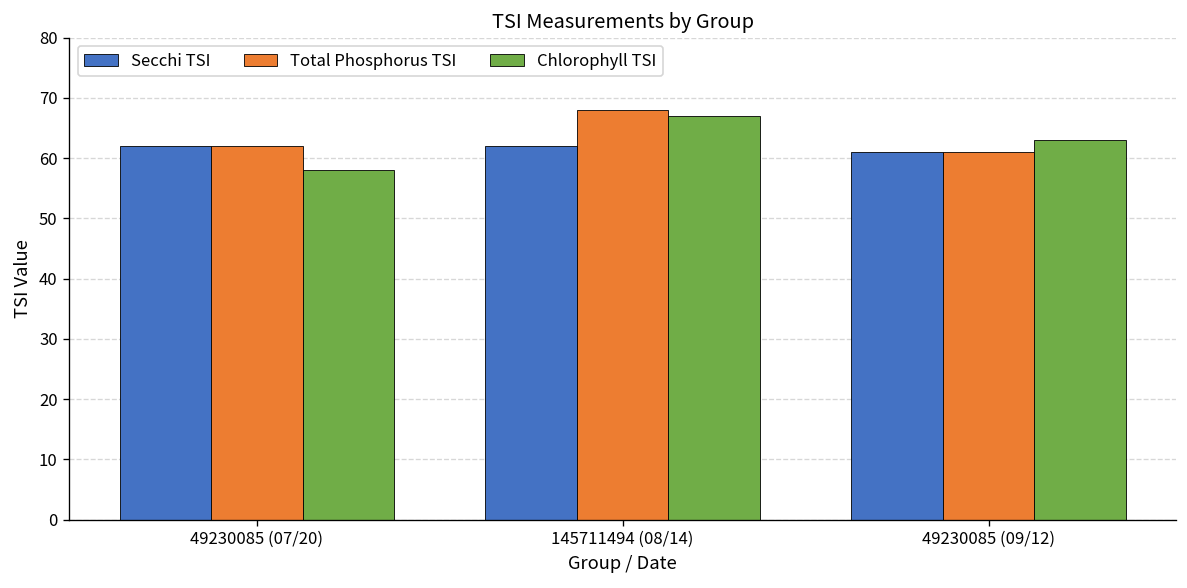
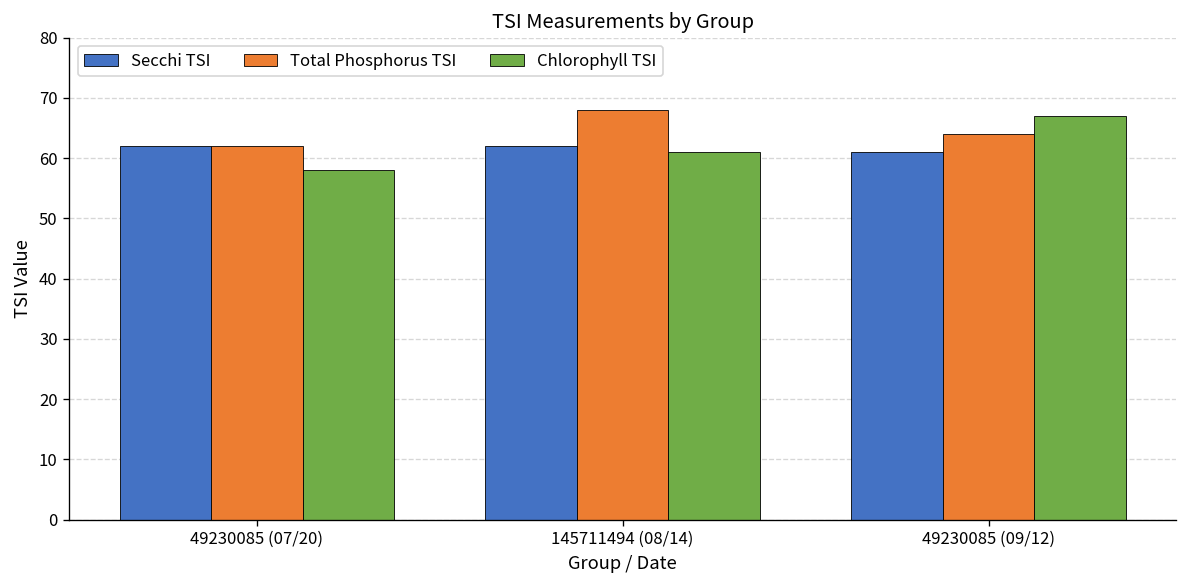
  {
    "Secchi TSI": {
      "49230085 (07/20)": 62,
      "145711494 (08/14)": 62,
      "49230085 (09/12)": 61
    },
    "Total Phosphorus TSI": {
      "49230085 (07/20)": 62,
      "145711494 (08/14)": 68,
-     "49230085 (09/12)": 61
+     "49230085 (09/12)": 64
    },
    "Chlorophyll TSI": {
      "49230085 (07/20)": 58,
-     "145711494 (08/14)": 67,
-     "49230085 (09/12)": 63
+     "145711494 (08/14)": 61,
+     "49230085 (09/12)": 67
    }
  }
